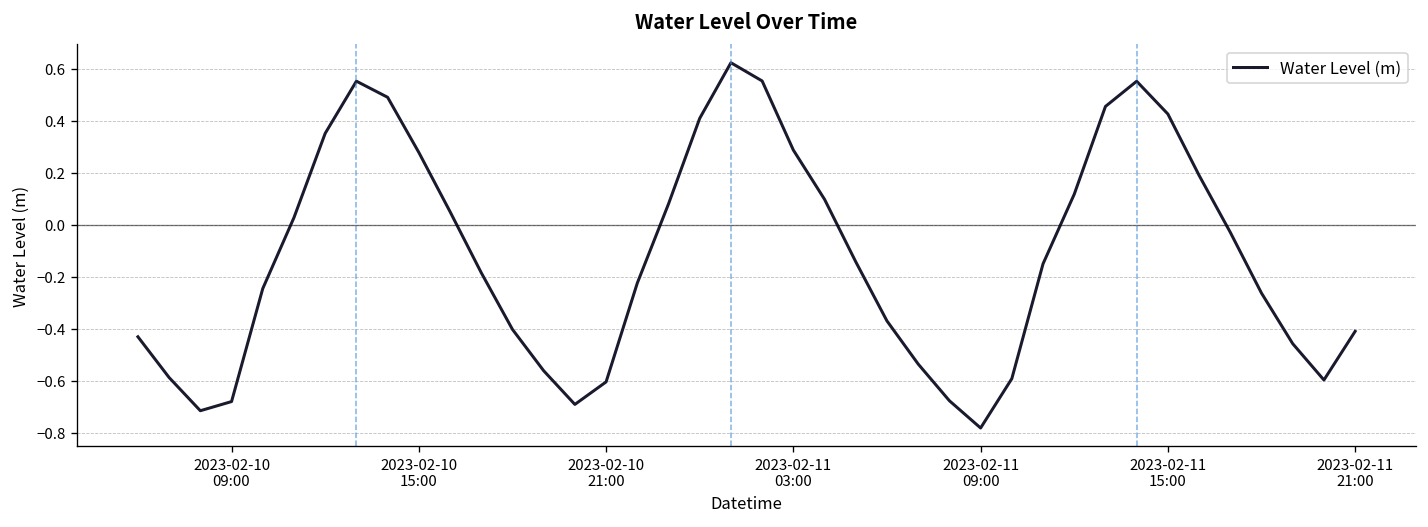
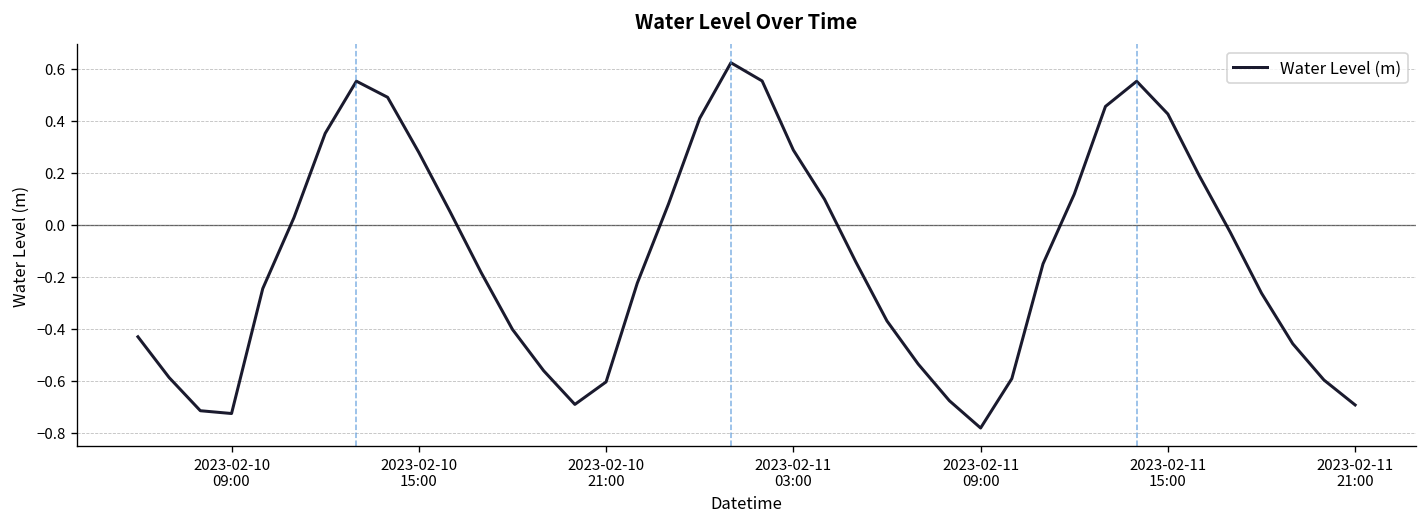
  {
-   "2023-02-10 09:00": -0.68,
+   "2023-02-10 09:00": -0.73,
    "2023-02-10 15:00": 0.28,
    "2023-02-10 21:00": -0.61,
    "2023-02-11 03:00": 0.29,
    "2023-02-11 09:00": -0.78,
    "2023-02-11 15:00": 0.43,
-   "2023-02-11 21:00": -0.41
+   "2023-02-11 21:00": -0.69
  }
